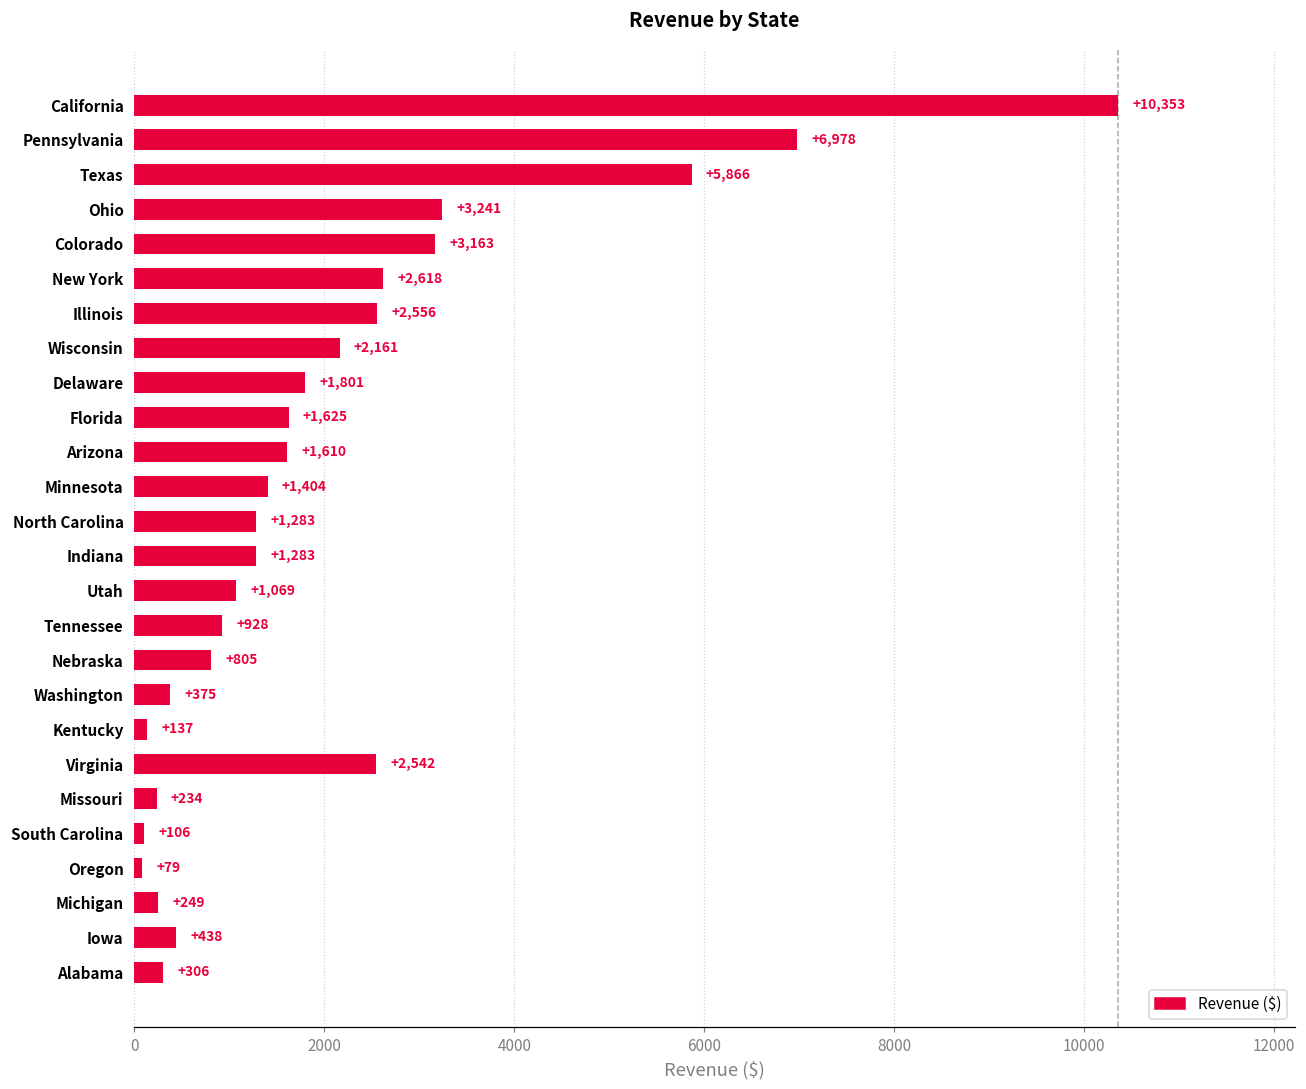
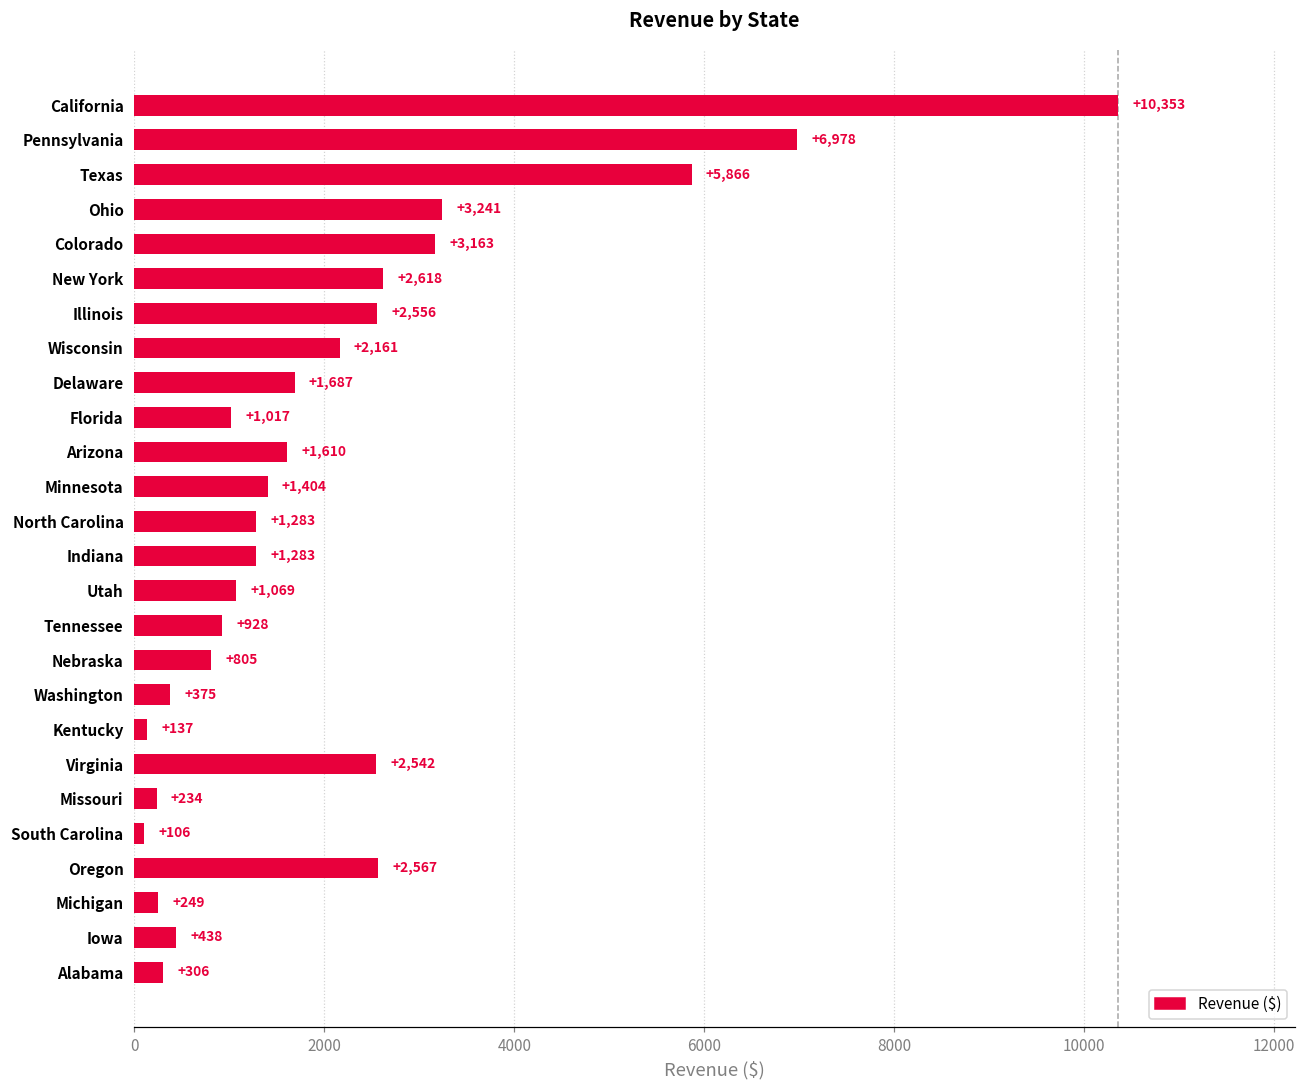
  {
    "California": "+10,353",
    "Pennsylvania": "+6,978",
    "Texas": "+5,866",
    "Ohio": "+3,241",
    "Colorado": "+3,163",
    "New York": "+2,618",
    "Illinois": "+2,556",
    "Wisconsin": "+2,161",
-   "Delaware": "+1,801",
-   "Florida": "+1,625",
+   "Delaware": "+1,687",
+   "Florida": "+1,017",
    "Arizona": "+1,610",
    "Minnesota": "+1,404",
    "North Carolina": "+1,283",
    "Indiana": "+1,283",
    "Utah": "+1,069",
    "Tennessee": "+928",
    "Nebraska": "+805",
    "Washington": "+375",
    "Kentucky": "+137",
    "Virginia": "+2,542",
    "Missouri": "+234",
    "South Carolina": "+106",
-   "Oregon": "+79",
+   "Oregon": "+2,567",
    "Michigan": "+249",
    "Iowa": "+438",
    "Alabama": "+306"
  }
